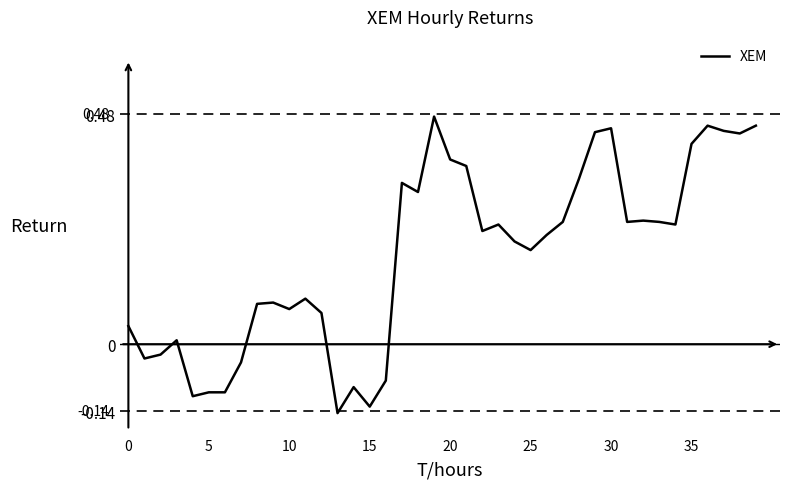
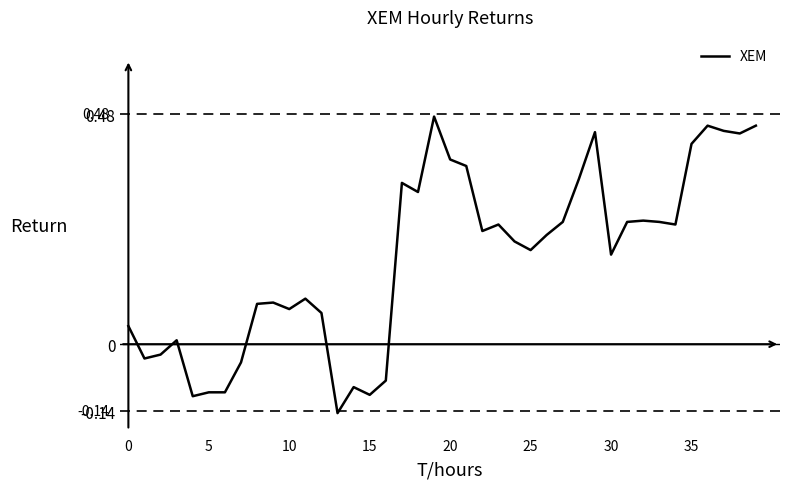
  {
    "0": 0.04,
    "5": -0.10,
    "10": 0.07,
-   "15": -0.13,
+   "15": -0.11,
    "20": 0.39,
    "25": 0.20,
-   "30": 0.45,
+   "30": 0.19,
    "35": 0.42
  }
